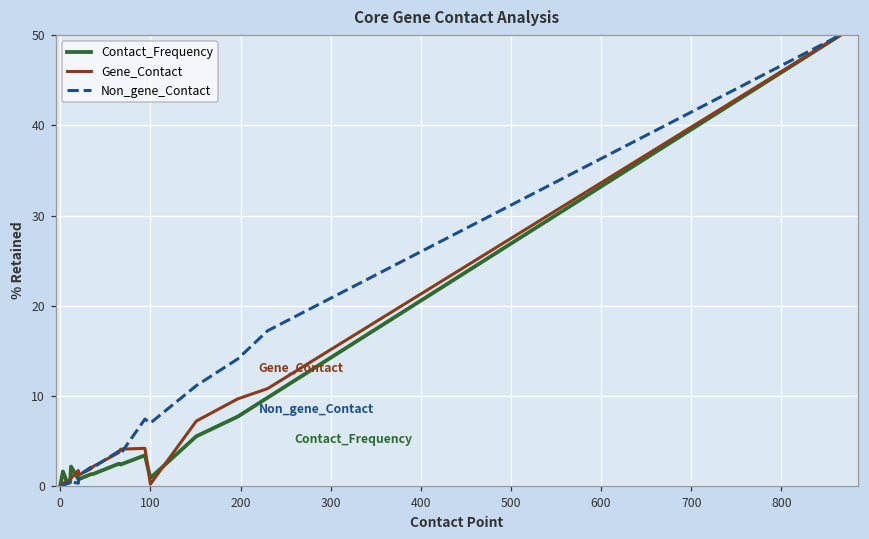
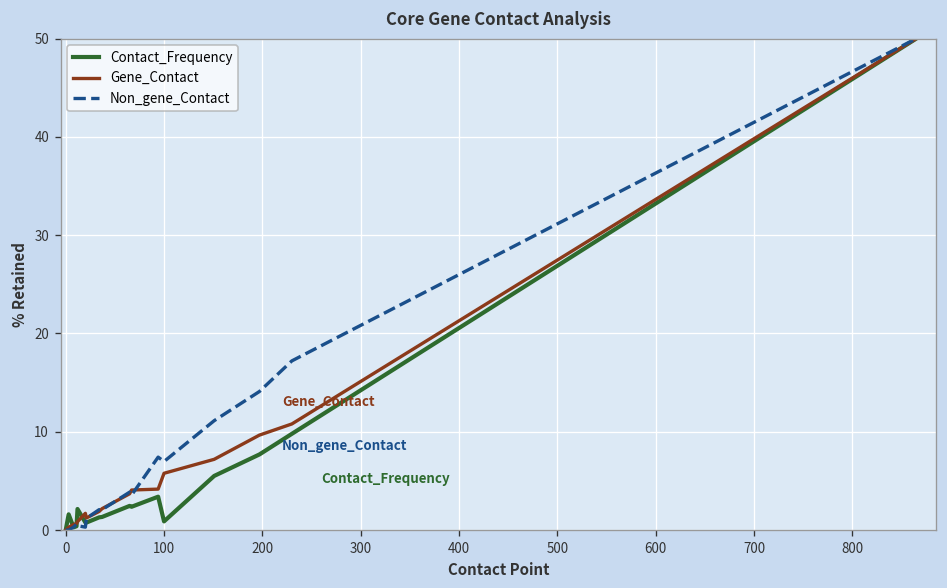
  {
    "Contact_Frequency": {
      "100": 1
    },
    "Gene_Contact": {
-     "100": 0
+     "100": 6
    },
    "Non_gene_Contact": {
      "100": 7
    }
  }
